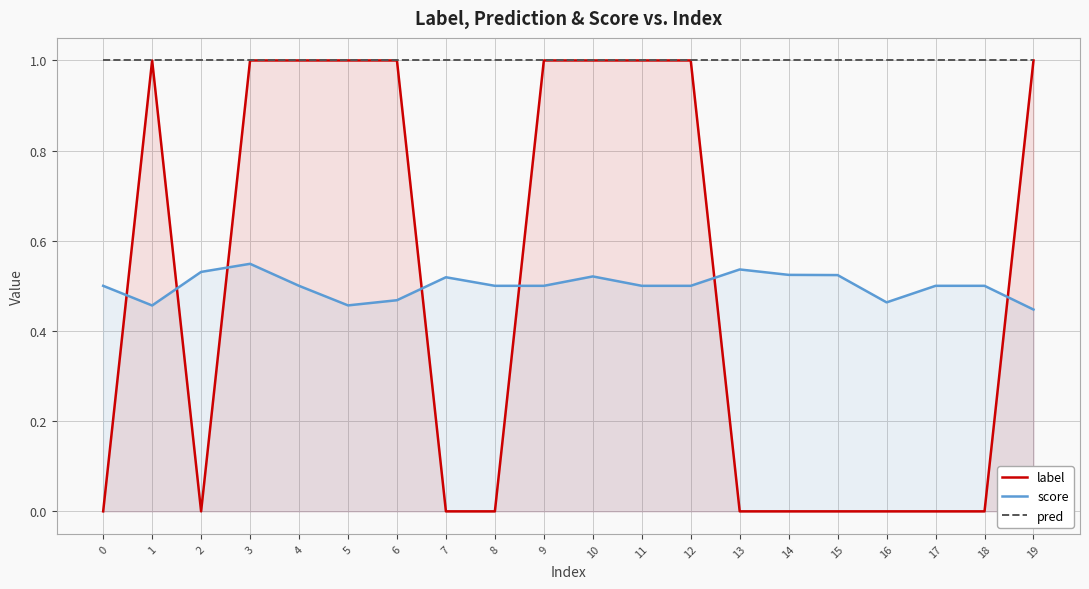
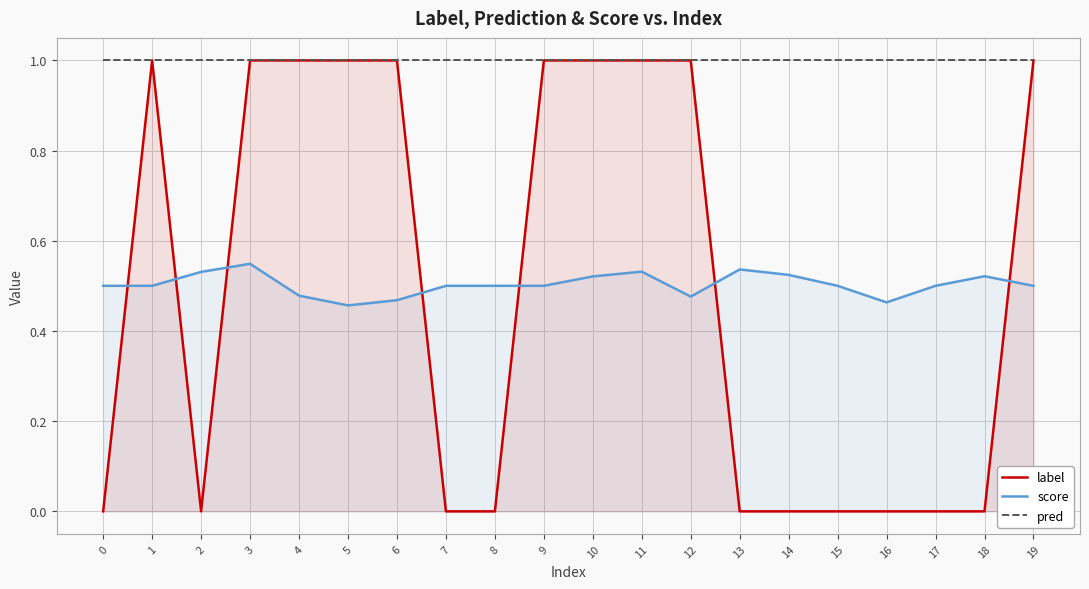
  {
    "label": {
      "0": 0.00,
      "2": 0.00,
      "7": 0.00,
      "8": 0.00,
      "13": 0.00,
      "14": 0.00,
      "15": 0.00,
      "16": 0.00,
      "17": 0.00,
      "18": 0.00
    },
    "score": {
      "0": 0.50,
-     "1": 0.46,
+     "1": 0.50,
      "2": 0.53,
      "3": 0.55,
-     "4": 0.50,
+     "4": 0.48,
      "5": 0.46,
      "6": 0.47,
-     "7": 0.52,
+     "7": 0.50,
      "8": 0.50,
      "9": 0.50,
      "10": 0.52,
-     "11": 0.50,
-     "12": 0.50,
+     "11": 0.53,
+     "12": 0.48,
      "13": 0.54,
      "14": 0.52,
-     "15": 0.52,
+     "15": 0.50,
      "16": 0.46,
      "17": 0.50,
-     "18": 0.50,
-     "19": 0.45
+     "18": 0.52,
+     "19": 0.50
    },
    "pred": {
      "0": 1.00,
      "2": 1.00,
      "7": 1.00,
      "8": 1.00,
      "13": 1.00,
      "14": 1.00,
      "15": 1.00,
      "16": 1.00,
      "17": 1.00,
      "18": 1.00
    }
  }
